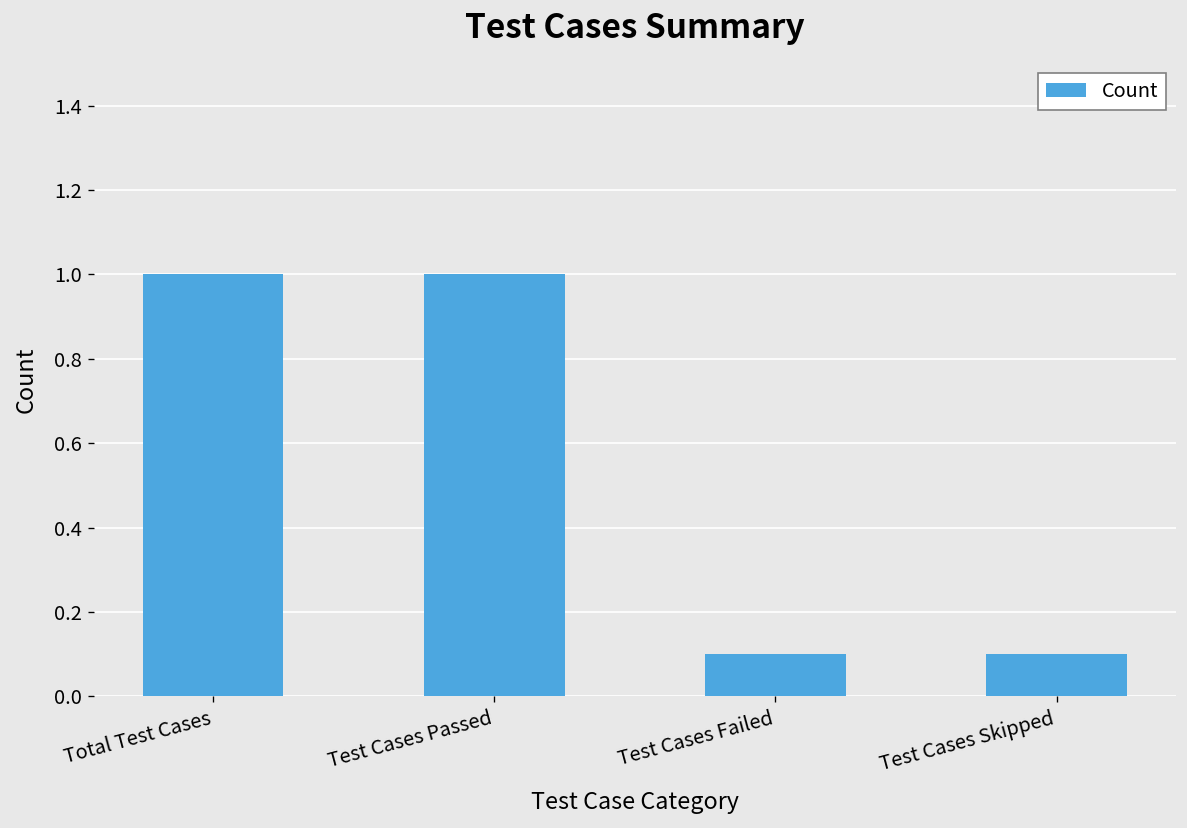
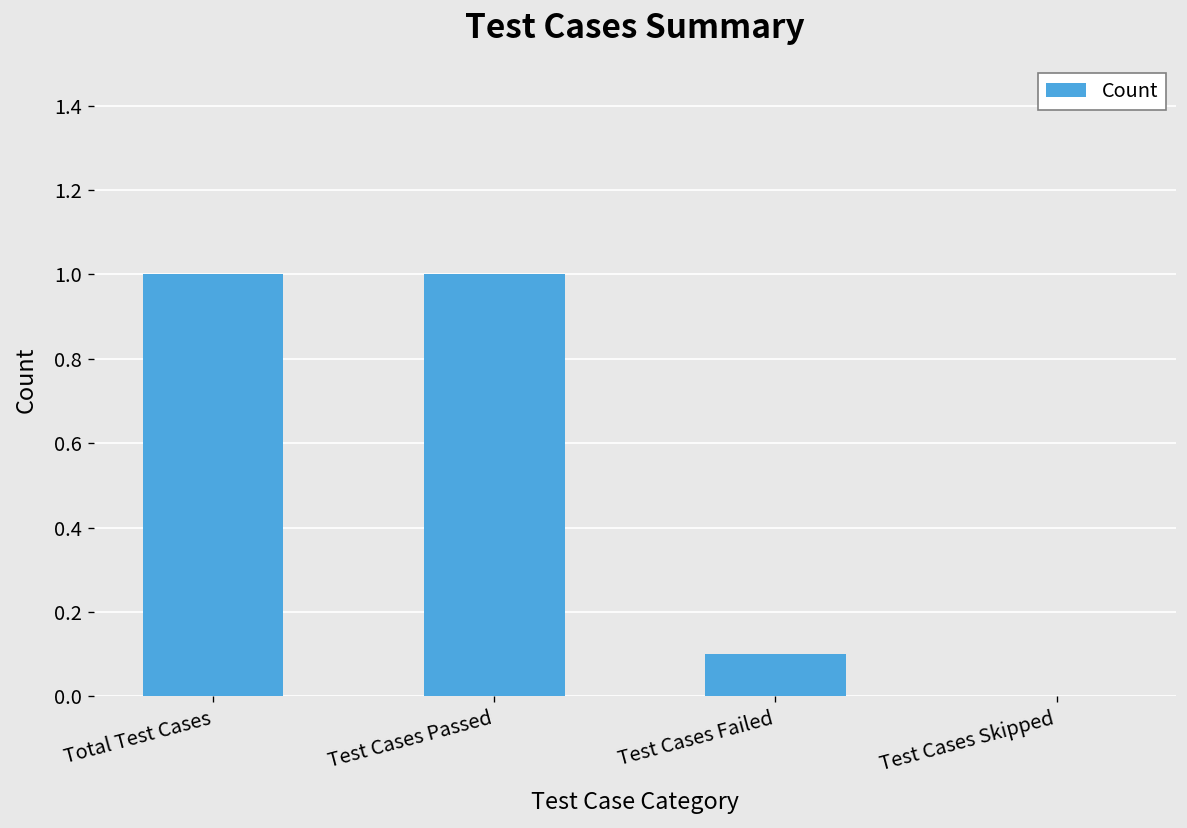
  {
    "Total Test Cases": 1.0,
    "Test Cases Passed": 1.0,
    "Test Cases Failed": 0.1,
-   "Test Cases Skipped": 0.1
+   "Test Cases Skipped": 0.0
  }
